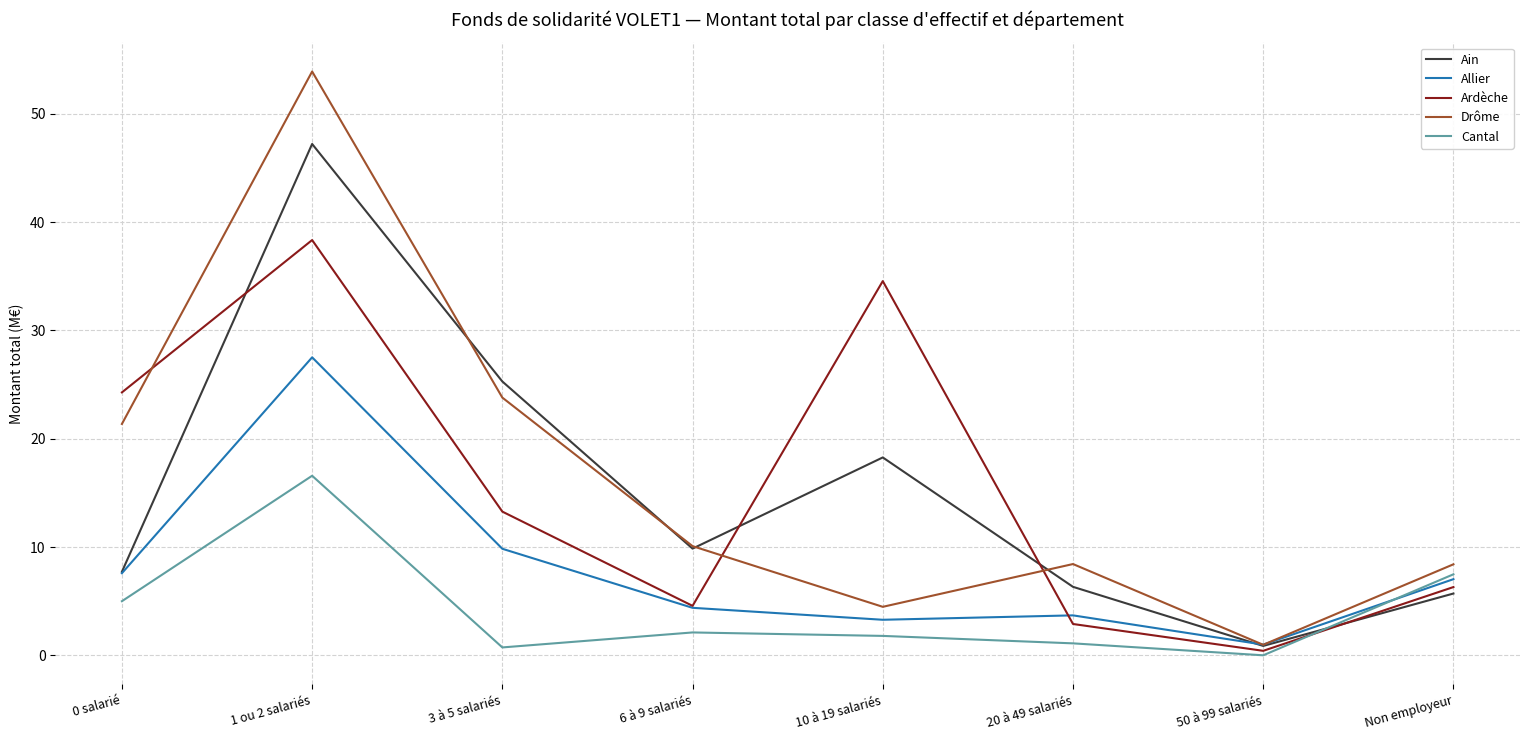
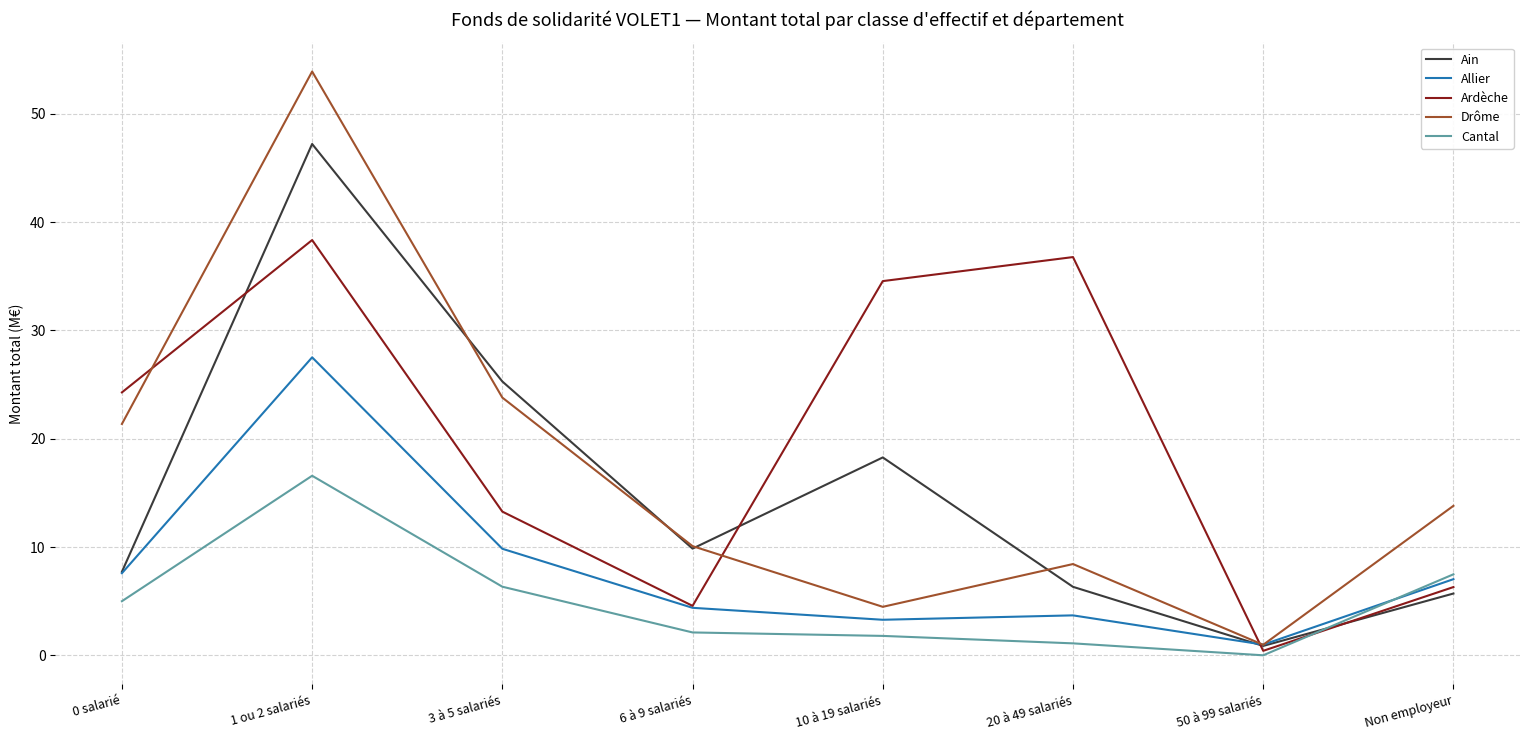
  {
    "Ain": {
      "1 ou 2 salariés": 47.2,
      "3 à 5 salariés": 25.3,
      "10 à 19 salariés": 18.3,
      "20 à 49 salariés": 6.3,
      "Non employeur": 5.7
    },
    "Allier": {
      "1 ou 2 salariés": 27.5,
      "3 à 5 salariés": 9.8,
      "10 à 19 salariés": 3.3,
      "20 à 49 salariés": 3.7,
      "Non employeur": 7.0
    },
    "Ardèche": {
      "0 salarié": 24.3,
      "1 ou 2 salariés": 38.4,
      "3 à 5 salariés": 13.3,
      "10 à 19 salariés": 34.6,
-     "20 à 49 salariés": 2.9,
+     "20 à 49 salariés": 36.8,
      "50 à 99 salariés": 0.4,
      "Non employeur": 6.3
    },
    "Drôme": {
      "0 salarié": 21.4,
      "1 ou 2 salariés": 53.9,
      "3 à 5 salariés": 23.8,
      "10 à 19 salariés": 4.5,
      "20 à 49 salariés": 8.4,
-     "Non employeur": 8.4
+     "Non employeur": 13.8
    },
    "Cantal": {
      "0 salarié": 5.0,
      "1 ou 2 salariés": 16.6,
-     "3 à 5 salariés": 0.7,
+     "3 à 5 salariés": 6.3,
      "6 à 9 salariés": 2.1,
      "10 à 19 salariés": 1.8,
      "20 à 49 salariés": 1.1,
      "50 à 99 salariés": 0.0,
      "Non employeur": 7.5
    }
  }
